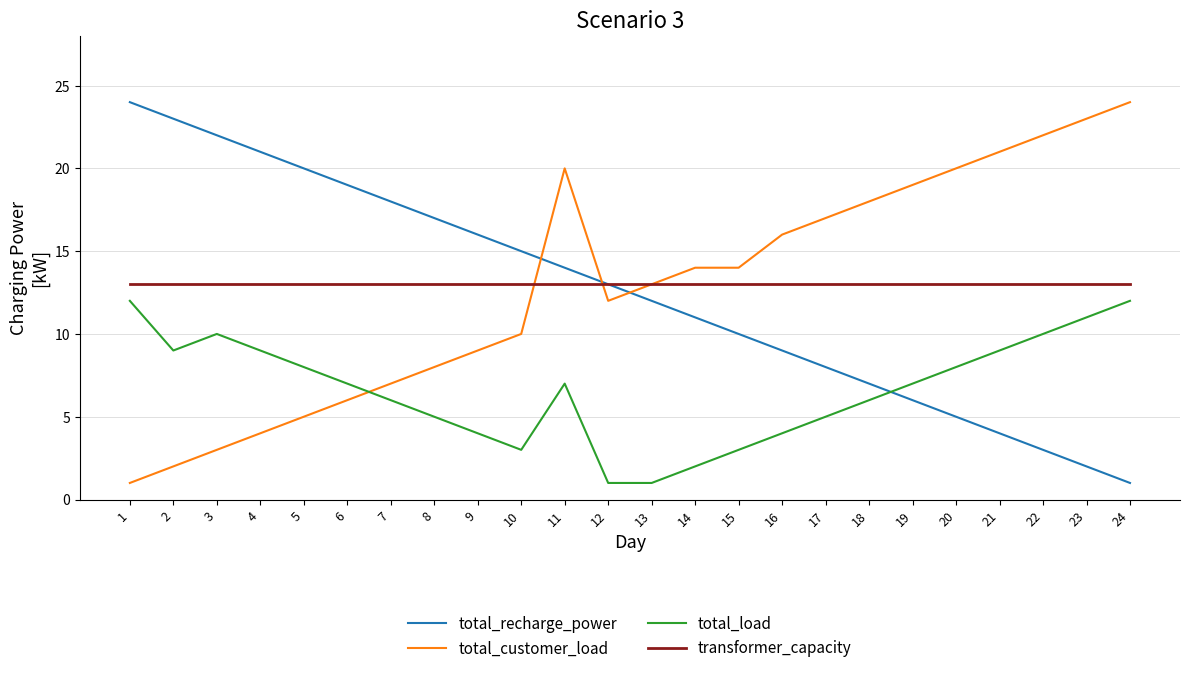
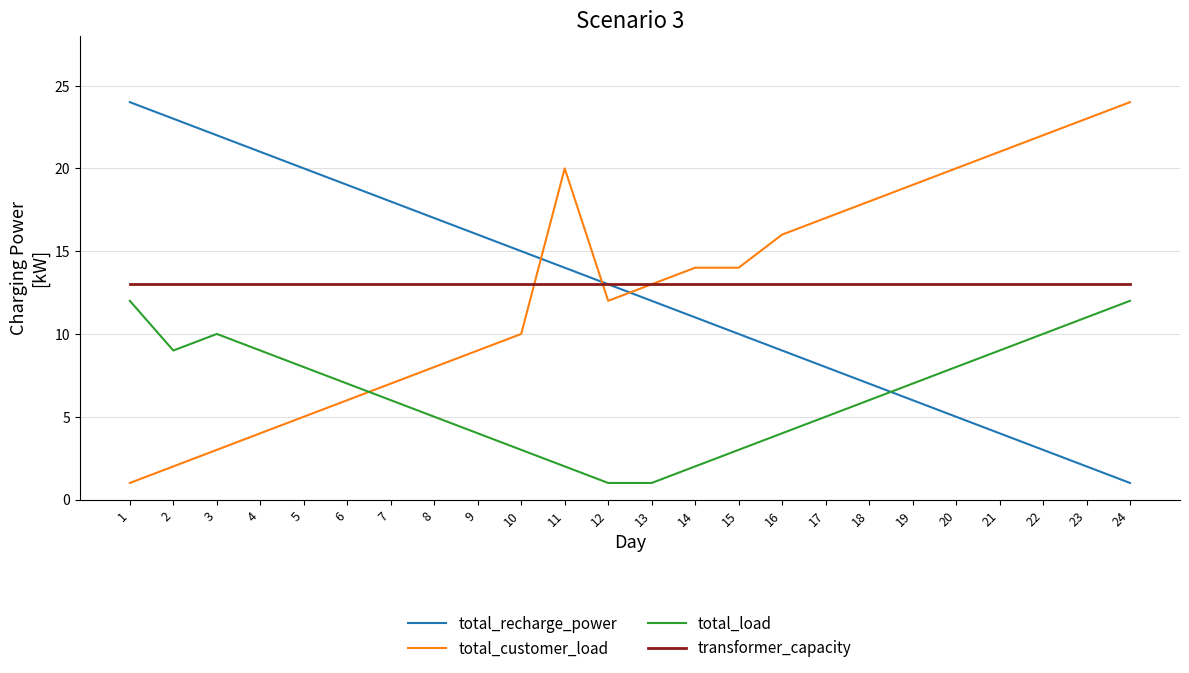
  {
    "total_recharge_power": {
      "1": 24,
      "2": 23,
      "3": 22,
      "4": 21,
      "5": 20,
      "6": 19,
      "7": 18,
      "8": 17,
      "9": 16,
      "10": 15,
      "11": 14,
      "13": 12,
      "14": 11,
      "15": 10,
      "16": 9,
      "17": 8,
      "18": 7,
      "19": 6,
      "20": 5,
      "21": 4,
      "22": 3,
      "23": 2,
      "24": 1
    },
    "total_customer_load": {
      "1": 1,
      "2": 2,
      "3": 3,
      "4": 4,
      "5": 5,
      "6": 6,
      "7": 7,
      "8": 8,
      "9": 9,
      "10": 10,
      "11": 20,
      "12": 12,
      "14": 14,
      "15": 14,
      "16": 16,
      "17": 17,
      "18": 18,
      "19": 19,
      "20": 20,
      "21": 21,
      "22": 22,
      "23": 23,
      "24": 24
    },
    "total_load": {
      "1": 12,
      "2": 9,
      "3": 10,
      "4": 9,
      "5": 8,
      "6": 7,
      "7": 6,
      "8": 5,
      "9": 4,
      "10": 3,
-     "11": 7,
+     "11": 2,
      "12": 1,
      "13": 1,
      "14": 2,
      "15": 3,
      "16": 4,
      "17": 5,
      "18": 6,
      "19": 7,
      "20": 8,
      "21": 9,
      "22": 10,
      "23": 11,
      "24": 12
    },
    "transformer_capacity": {
      "1": 13,
      "2": 13,
      "3": 13,
      "4": 13,
      "5": 13,
      "6": 13,
      "7": 13,
      "8": 13,
      "9": 13,
      "10": 13,
      "11": 13,
      "14": 13,
      "15": 13,
      "16": 13,
      "17": 13,
      "18": 13,
      "19": 13,
      "20": 13,
      "21": 13,
      "22": 13,
      "23": 13,
      "24": 13
    }
  }
